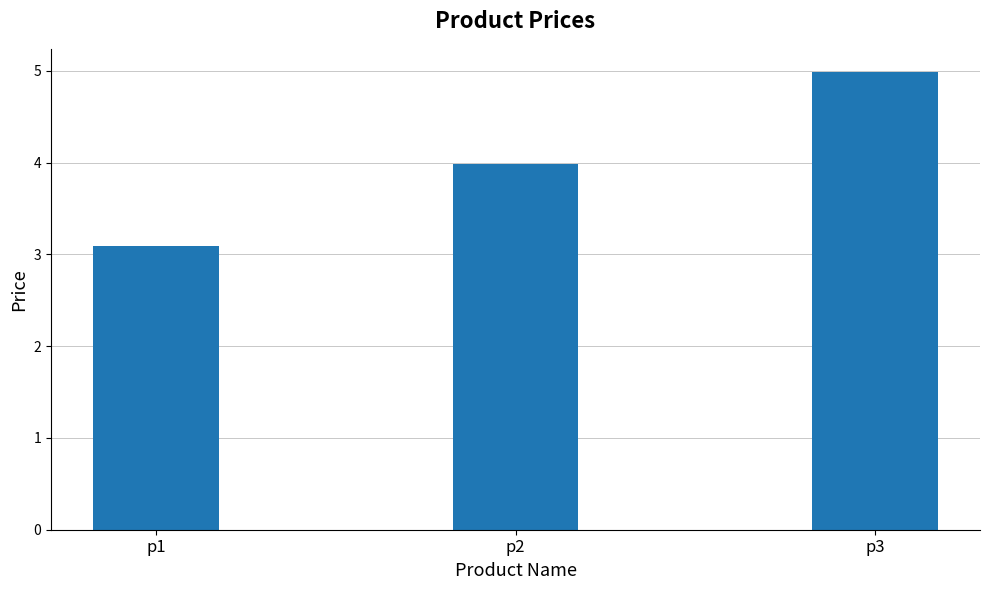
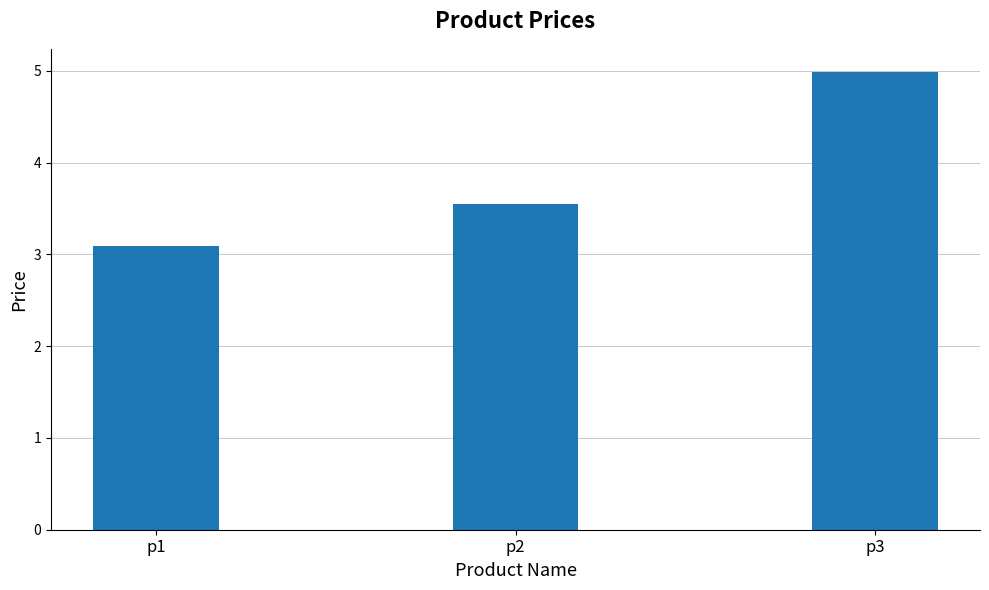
  {
    "p1": 3.1,
-   "p2": 4.0,
+   "p2": 3.6,
    "p3": 5.0
  }
